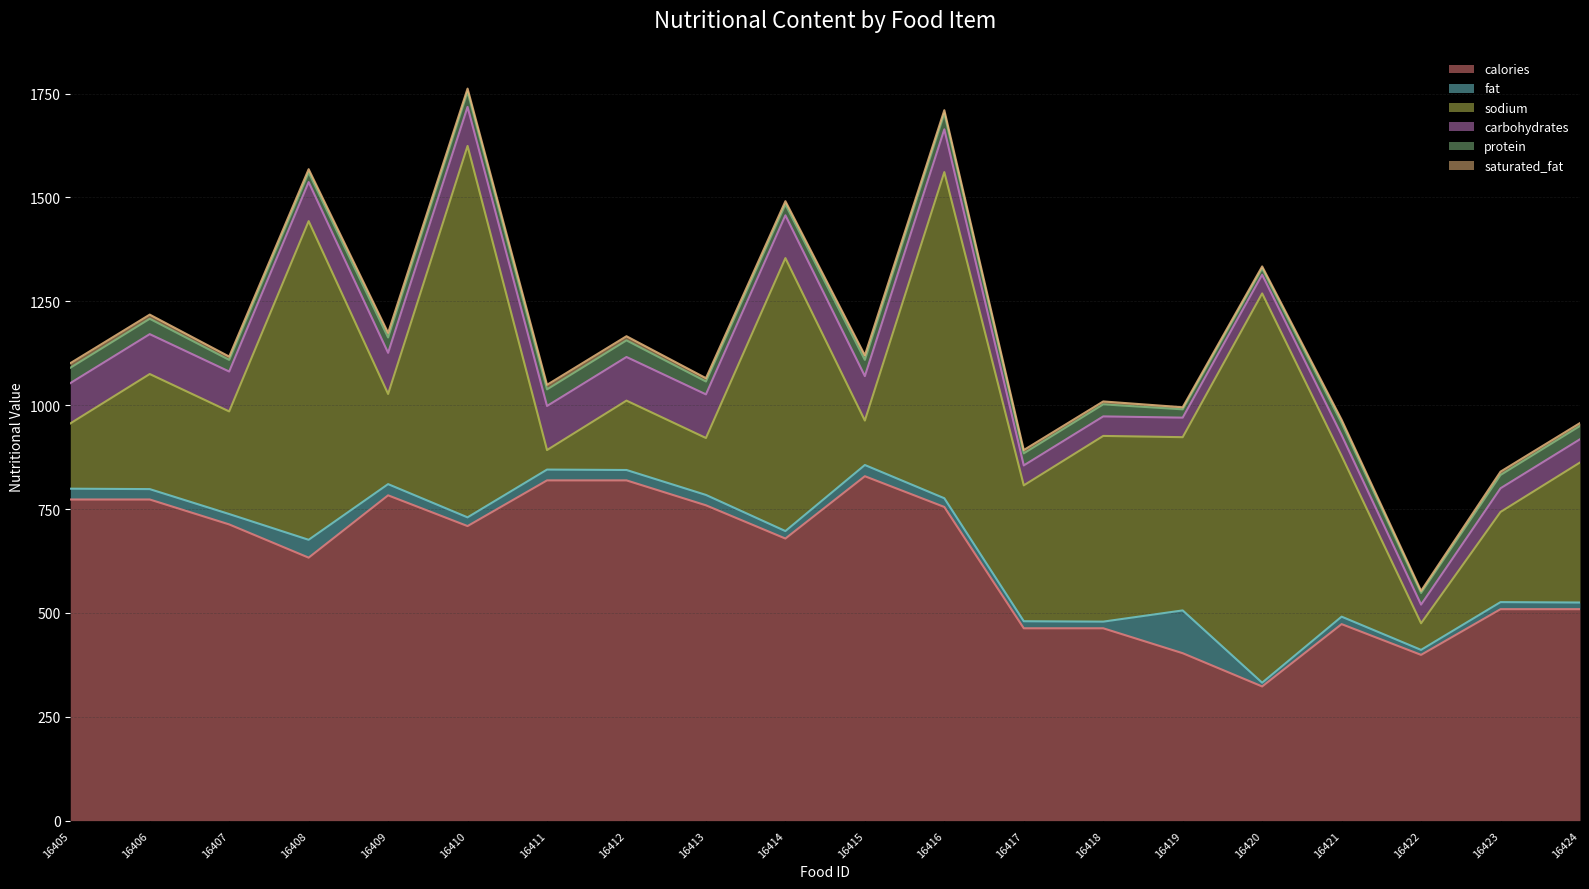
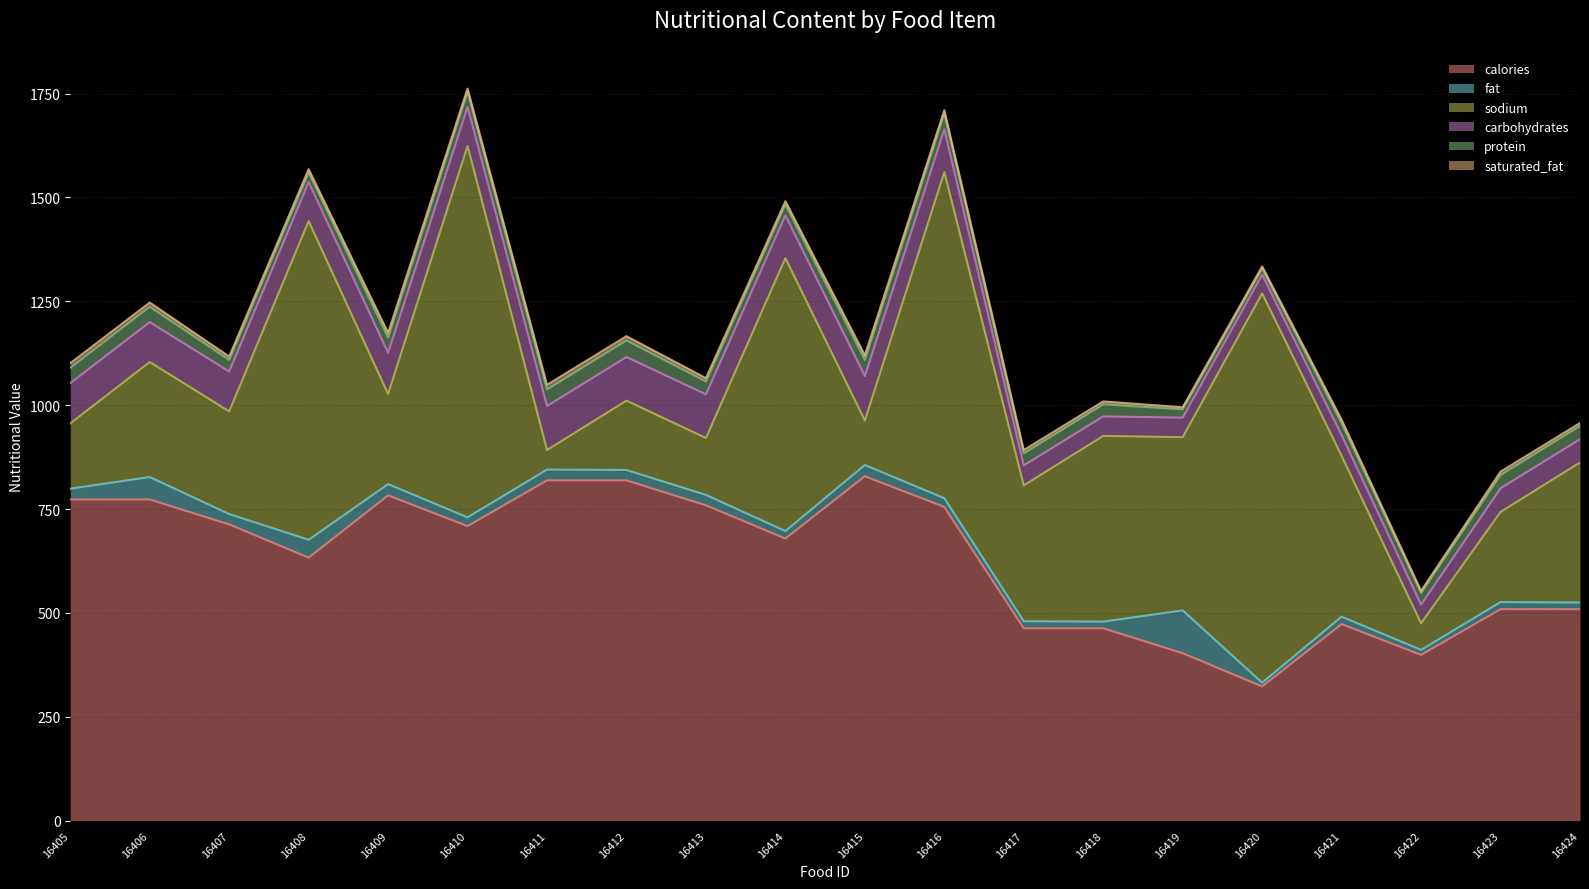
  {
    "fat": {
      "16405": 30,
-     "16406": 30,
+     "16406": 50,
      "16407": 30,
      "16408": 40,
      "16409": 30,
      "16410": 20,
      "16411": 30,
      "16412": 30,
      "16413": 30,
      "16414": 20,
      "16415": 30,
      "16416": 20,
      "16417": 20,
      "16418": 20,
      "16419": 100,
      "16420": 10,
      "16421": 20,
      "16422": 10,
      "16423": 20,
      "16424": 20
    },
    "carbohydrates": {
      "16405": 100,
      "16406": 100,
      "16407": 100,
      "16408": 90,
      "16409": 100,
      "16410": 90,
      "16411": 110,
      "16412": 110,
      "16413": 110,
      "16414": 100,
      "16415": 110,
      "16416": 100,
      "16417": 50,
      "16418": 50,
      "16419": 50,
      "16420": 50,
      "16421": 50,
      "16422": 50,
      "16423": 60,
      "16424": 60
    },
    "protein": {
      "16405": 40,
      "16406": 40,
      "16407": 30,
      "16408": 20,
      "16409": 40,
      "16410": 40,
      "16411": 40,
      "16412": 40,
      "16413": 30,
      "16414": 30,
      "16415": 40,
      "16416": 40,
      "16417": 30,
      "16418": 30,
      "16421": 30,
      "16423": 30,
      "16424": 30
    }
  }
